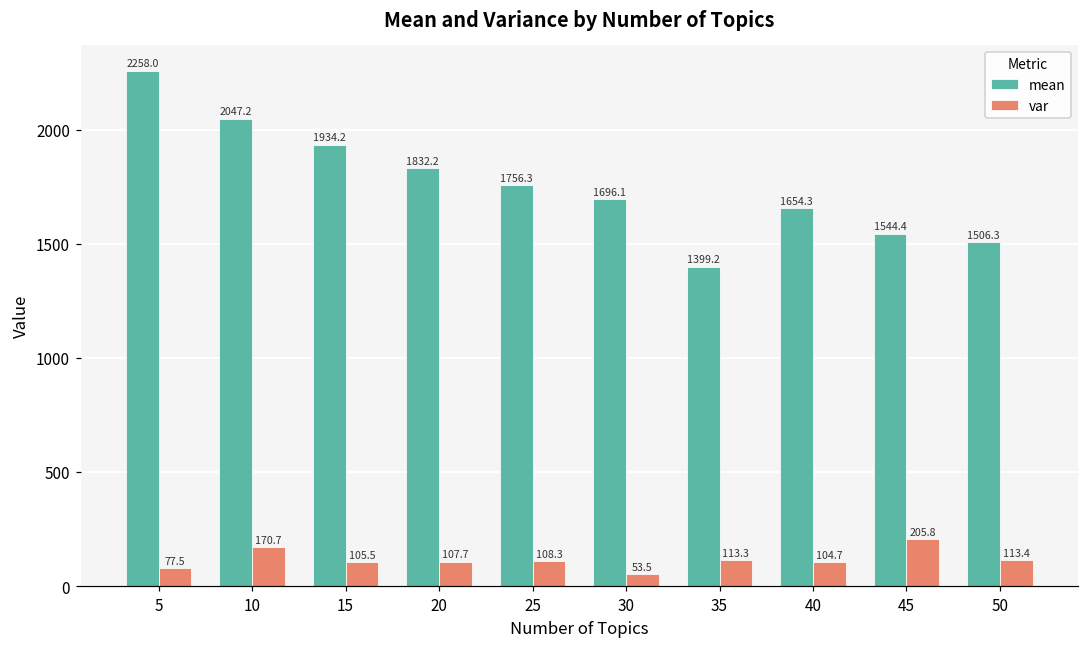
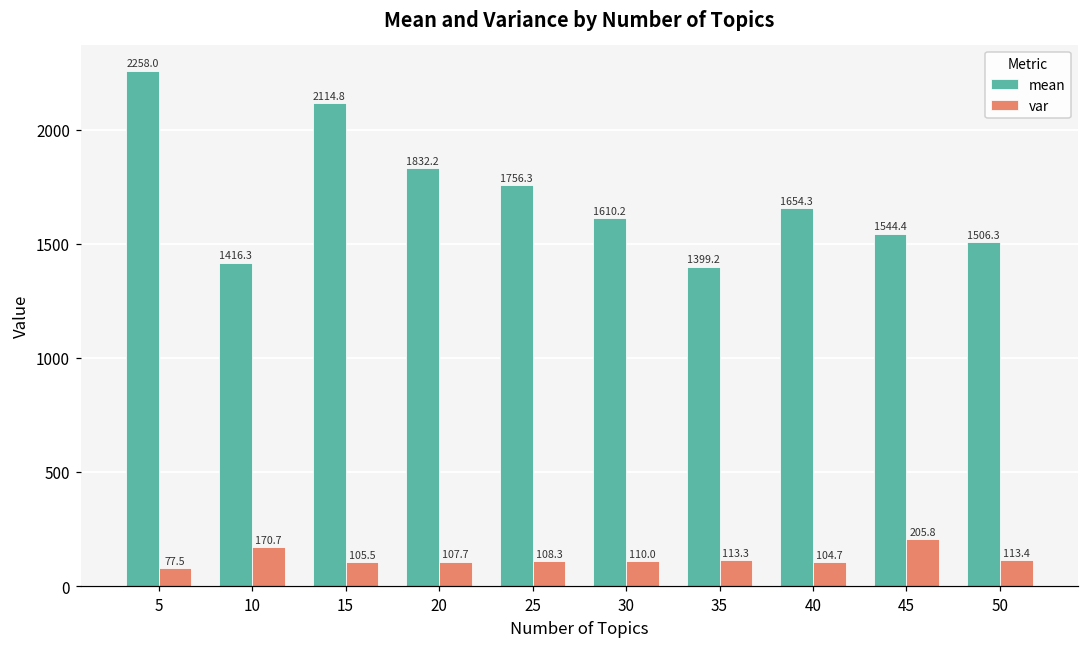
  {
    "mean": {
      "5": 2258.0,
-     "10": 2047.2,
-     "15": 1934.2,
+     "10": 1416.3,
+     "15": 2114.8,
      "20": 1832.2,
      "25": 1756.3,
-     "30": 1696.1,
+     "30": 1610.2,
      "35": 1399.2,
      "40": 1654.3,
      "45": 1544.4,
      "50": 1506.3
    },
    "var": {
      "5": 77.5,
      "10": 170.7,
      "15": 105.5,
      "20": 107.7,
      "25": 108.3,
-     "30": 53.5,
+     "30": 110.0,
      "35": 113.3,
      "40": 104.7,
      "45": 205.8,
      "50": 113.4
    }
  }
